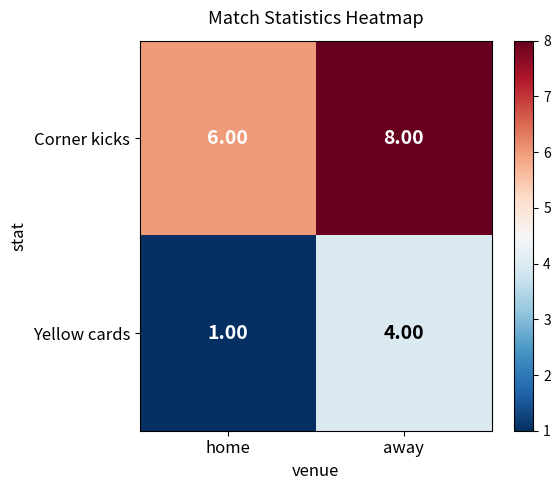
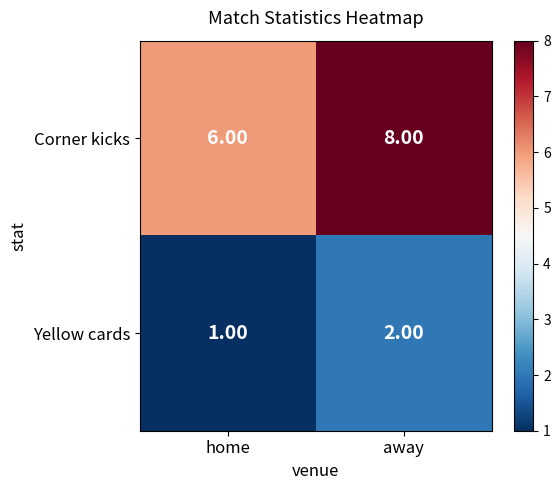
  {
    "Corner kicks": {
      "home": 6.00,
      "away": 8.00
    },
    "Yellow cards": {
      "home": 1.00,
-     "away": 4.00
+     "away": 2.00
    }
  }
